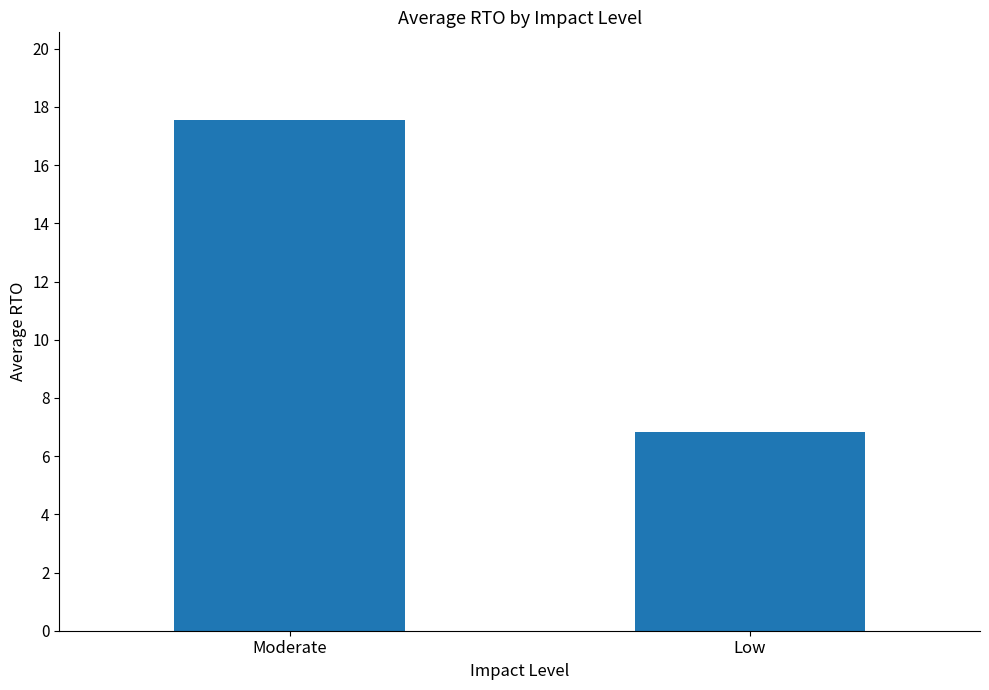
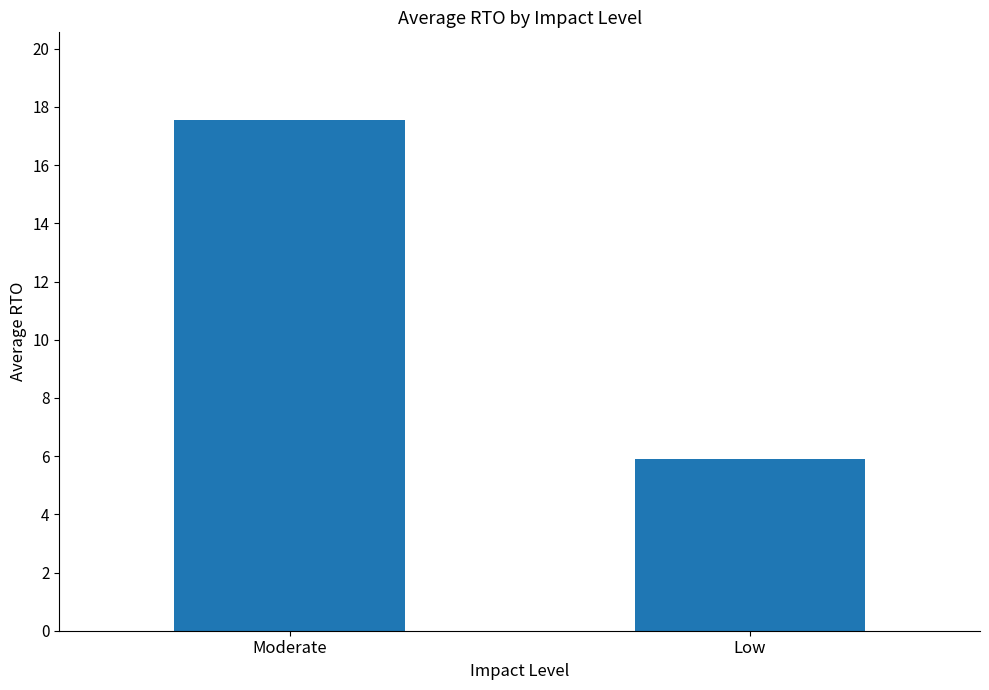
  {
    "Moderate": 17.6,
-   "Low": 6.8
+   "Low": 5.9
  }
